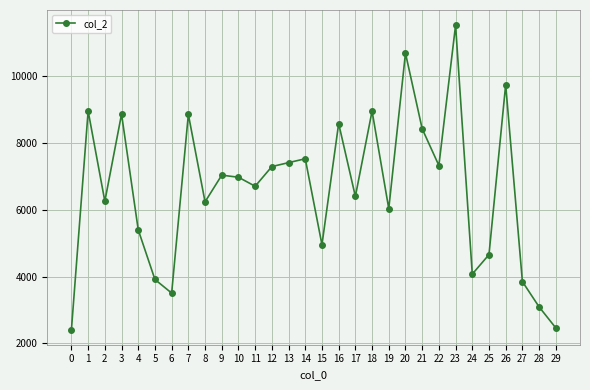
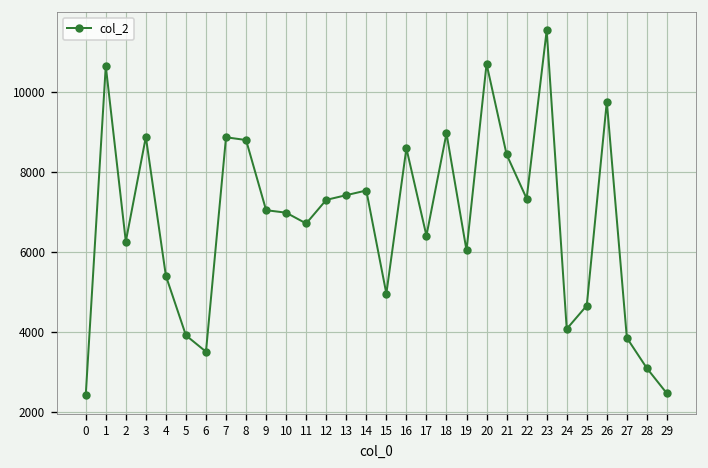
  {
    "0": 2400,
-   "1": 9000,
+   "1": 10600,
    "2": 6300,
    "3": 8900,
    "4": 5400,
    "5": 3900,
    "6": 3500,
    "7": 8900,
-   "8": 6200,
+   "8": 8800,
    "9": 7000,
    "10": 7000,
    "11": 6700,
    "12": 7300,
    "13": 7400,
    "14": 7500,
    "15": 5000,
    "16": 8600,
    "17": 6400,
    "18": 9000,
    "19": 6000,
    "20": 10700,
    "21": 8400,
    "22": 7300,
    "23": 11500,
    "24": 4100,
    "25": 4700,
    "26": 9800,
    "27": 3900,
    "28": 3100,
    "29": 2500
  }
